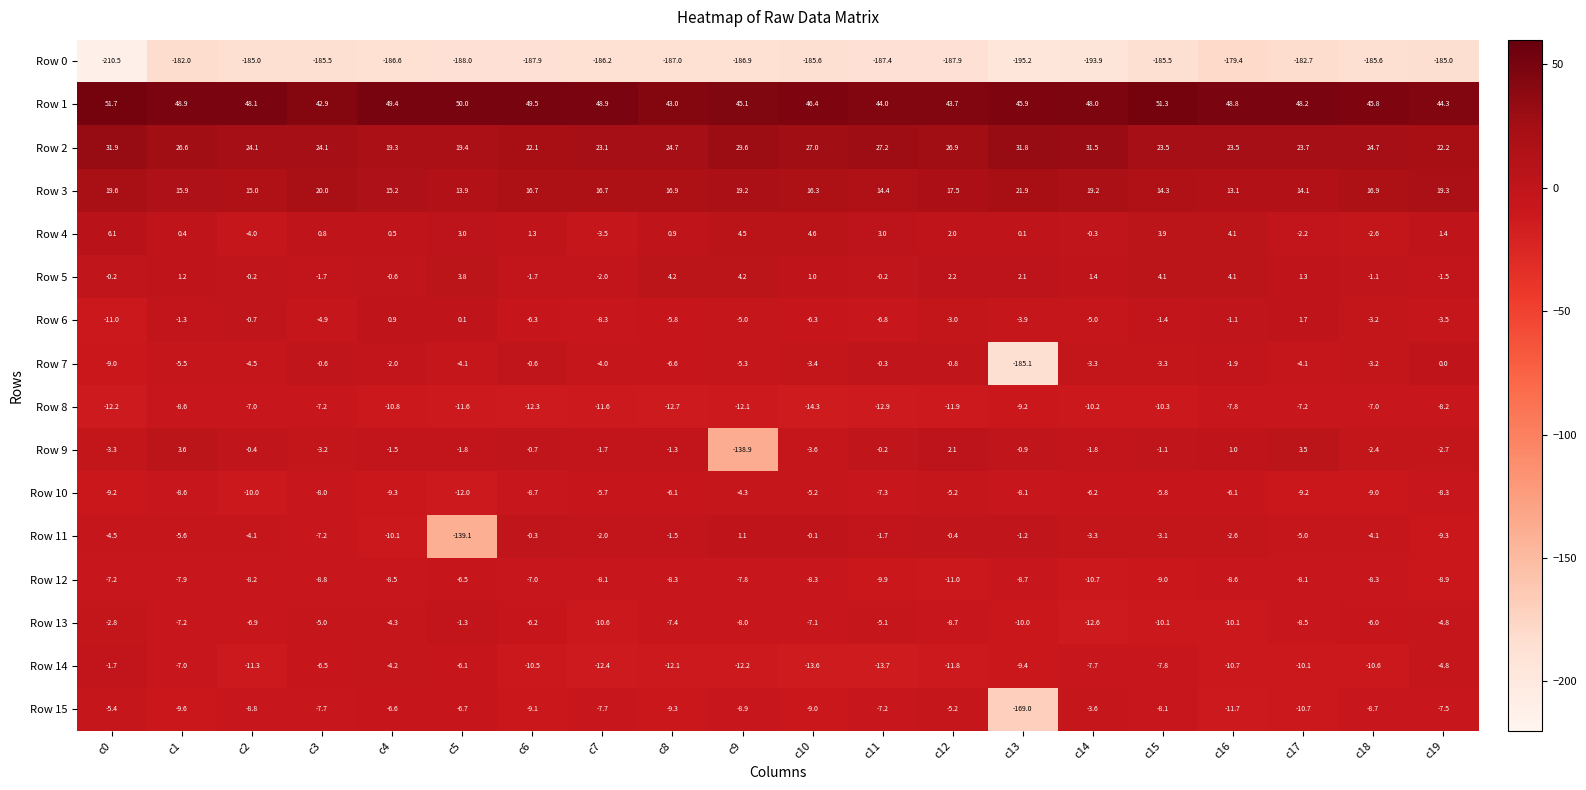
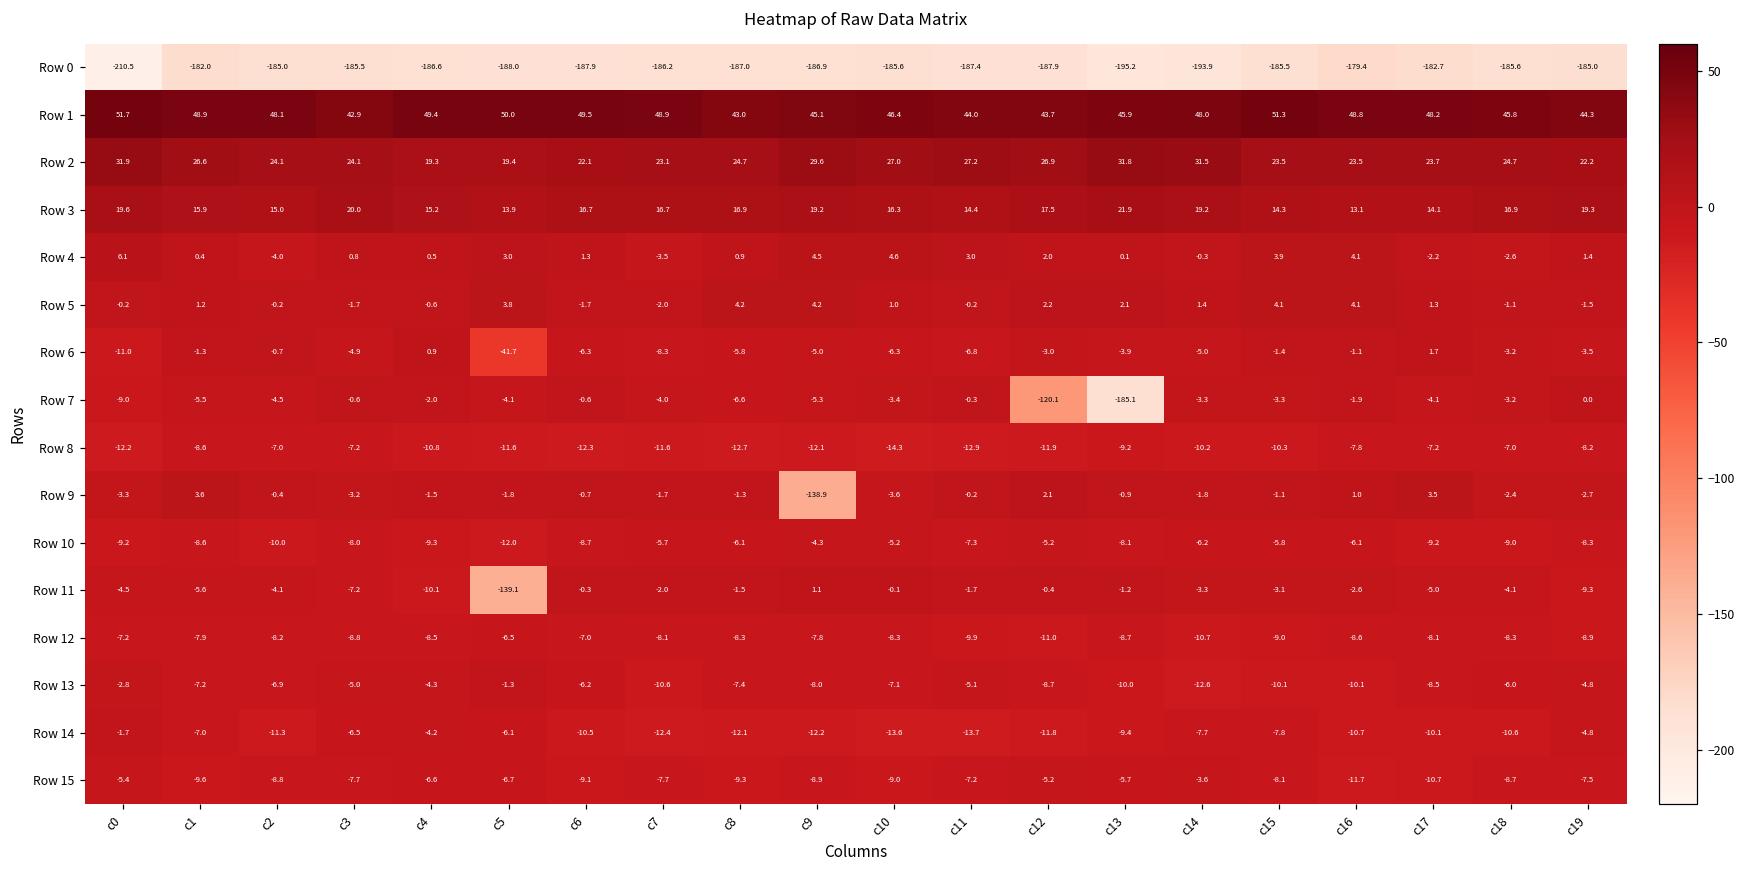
  {
    "Row 6": {
      "c0": -11.0,
      "c1": -1.3,
      "c2": -0.7,
      "c3": -4.9,
      "c4": 0.9,
-     "c5": 0.1,
+     "c5": -41.7,
      "c6": -6.3,
      "c7": -8.3,
      "c8": -5.8,
      "c9": -5.0,
      "c10": -6.3,
      "c11": -6.8,
      "c12": -3.0,
      "c13": -3.9,
      "c14": -5.0,
      "c15": -1.4,
      "c16": -1.1,
      "c17": 1.7,
      "c18": -3.2,
      "c19": -3.5
    },
    "Row 7": {
      "c0": -9.0,
      "c1": -5.5,
      "c2": -4.5,
      "c3": -0.6,
      "c4": -2.0,
      "c5": -4.1,
      "c6": -0.6,
      "c7": -4.0,
      "c8": -6.6,
      "c9": -5.3,
      "c10": -3.4,
      "c11": -0.3,
-     "c12": -0.8,
+     "c12": -120.1,
      "c13": -185.1,
      "c14": -3.3,
      "c15": -3.3,
      "c16": -1.9,
      "c17": -4.1,
      "c18": -3.2,
      "c19": 0.0
    },
    "Row 15": {
      "c0": -5.4,
      "c1": -9.6,
      "c2": -8.8,
      "c3": -7.7,
      "c4": -6.6,
      "c5": -6.7,
      "c6": -9.1,
      "c7": -7.7,
      "c8": -9.3,
      "c9": -8.9,
      "c10": -9.0,
      "c11": -7.2,
      "c12": -5.2,
-     "c13": -169.0,
+     "c13": -5.7,
      "c14": -3.6,
      "c15": -8.1,
      "c16": -11.7,
      "c17": -10.7,
      "c18": -8.7,
      "c19": -7.5
    }
  }
